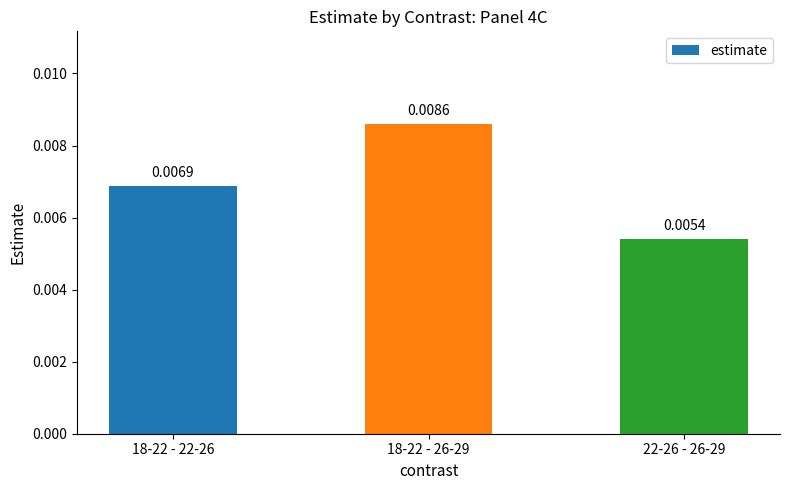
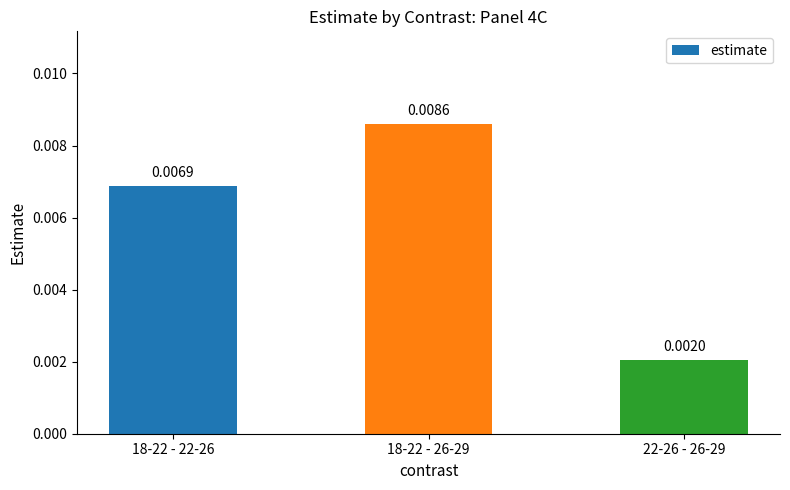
  {
    "18-22 - 22-26": 0.0069,
    "18-22 - 26-29": 0.0086,
-   "22-26 - 26-29": 0.0054
+   "22-26 - 26-29": 0.0020
  }
